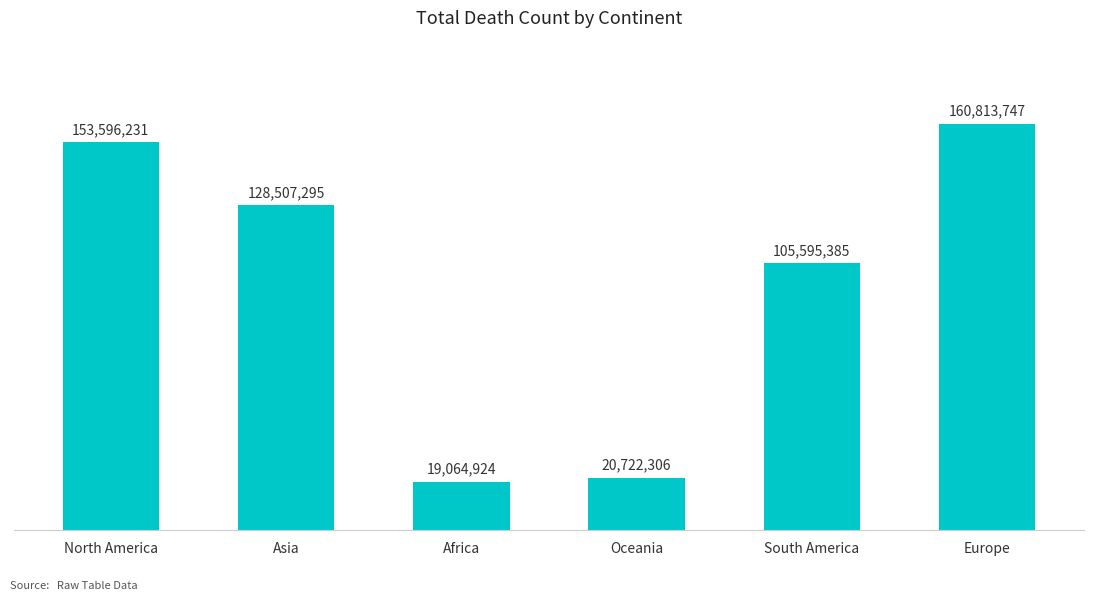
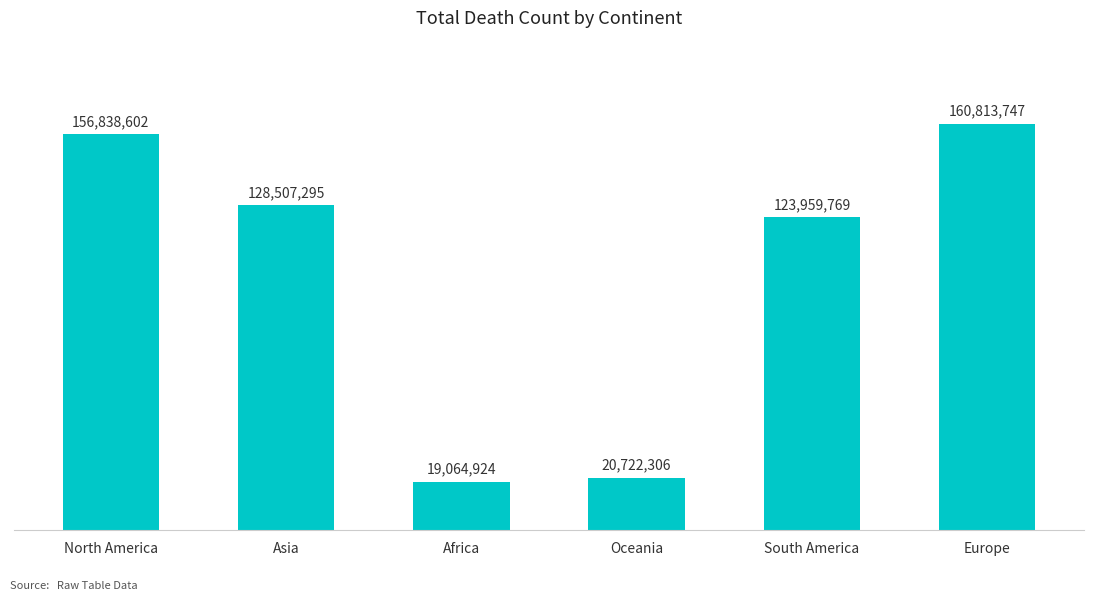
  {
-   "North America": "153,596,231",
+   "North America": "156,838,602",
    "Asia": "128,507,295",
    "Africa": "19,064,924",
    "Oceania": "20,722,306",
-   "South America": "105,595,385",
+   "South America": "123,959,769",
    "Europe": "160,813,747"
  }
